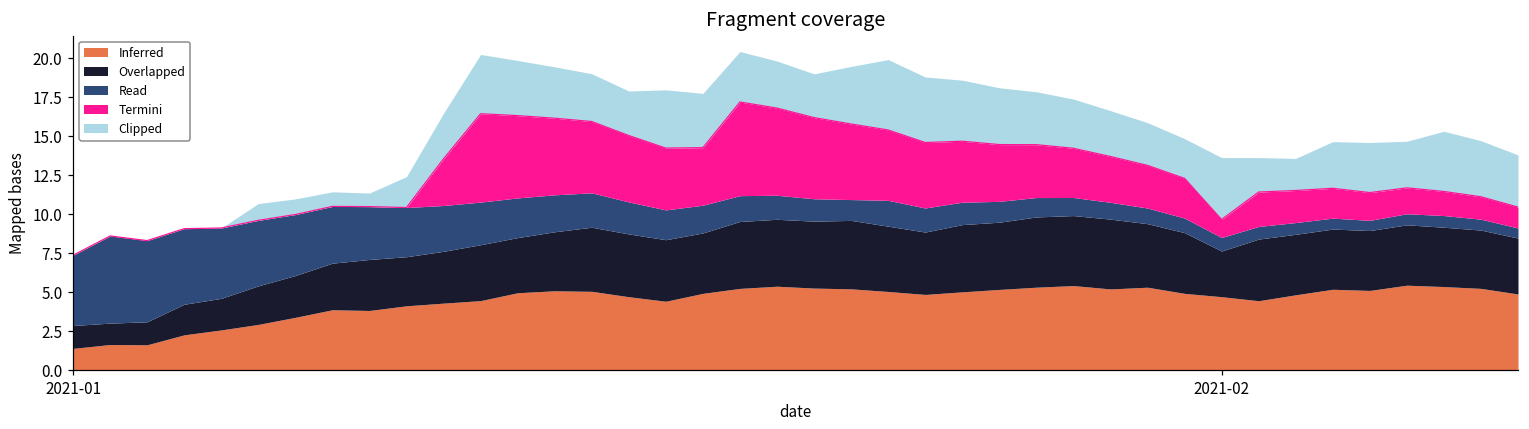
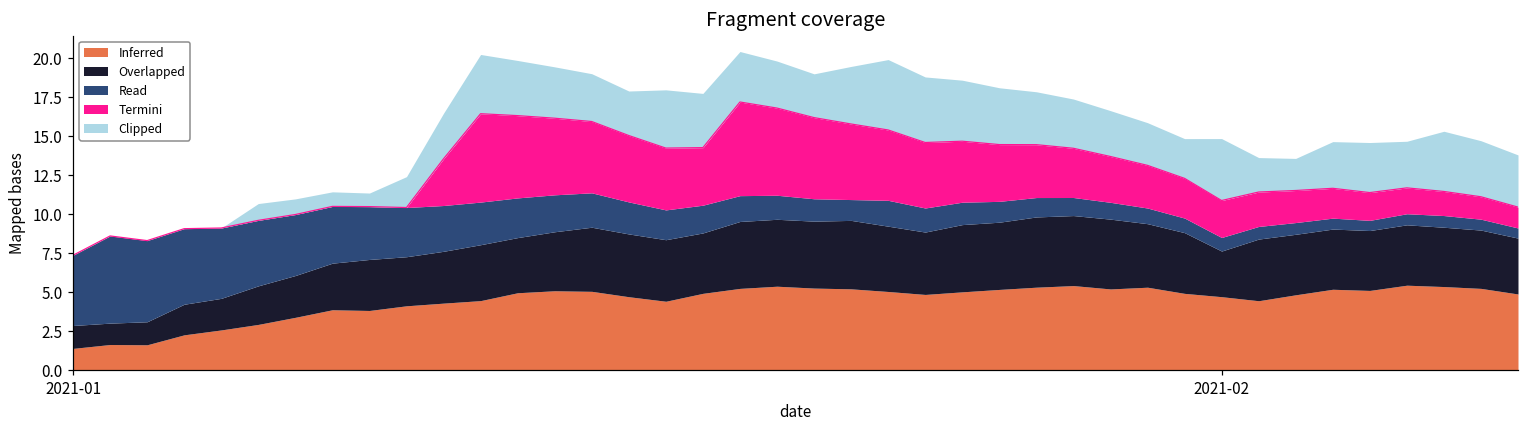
  {
    "Termini": {
-     "2021-02": 1.2
+     "2021-02": 2.4
    },
    "Clipped": {
      "2021-02": 4.0
    }
  }
